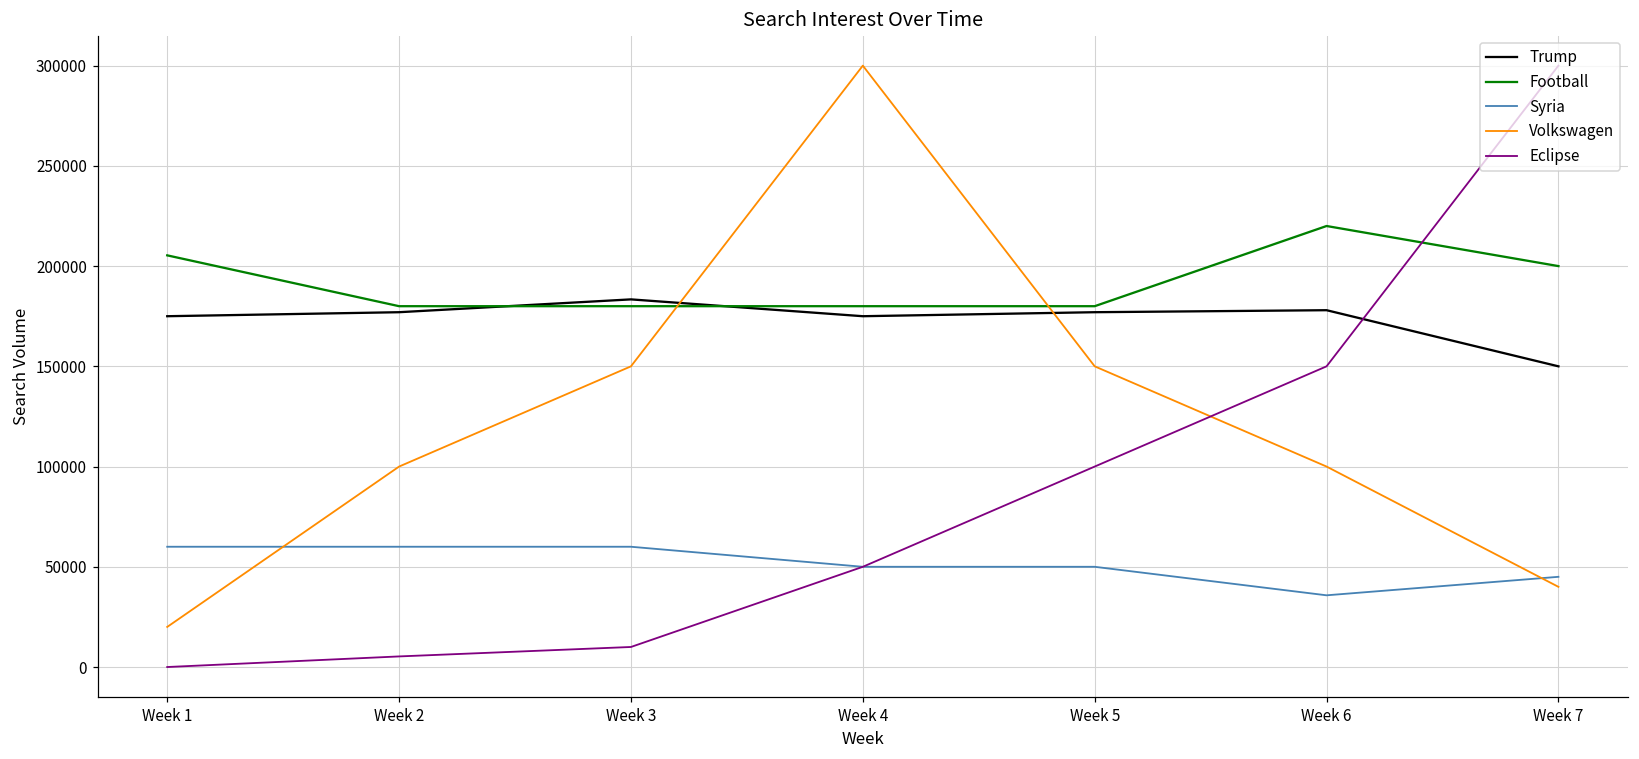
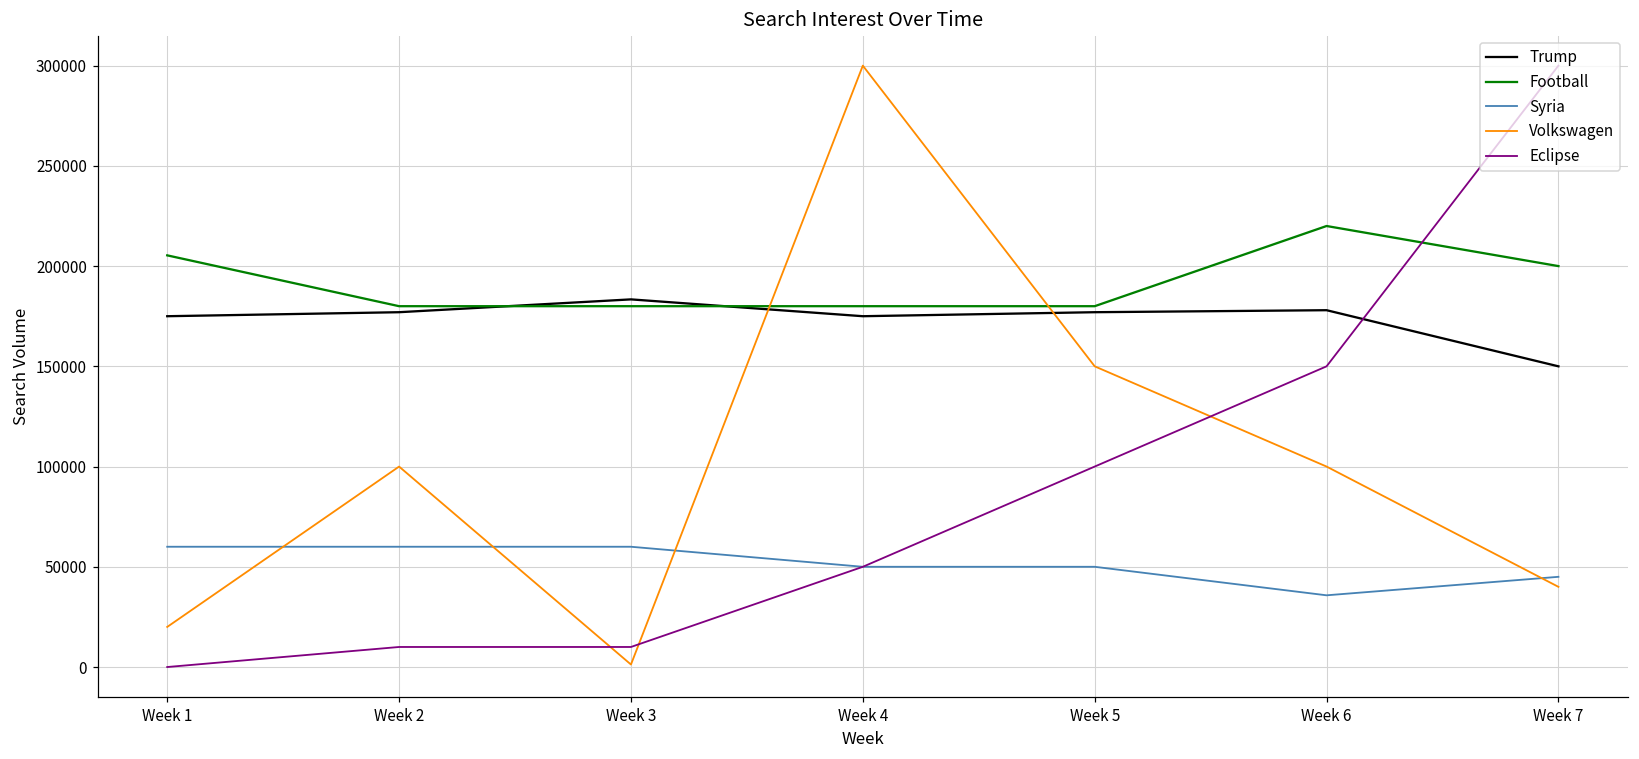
  {
    "Trump": {
      "Week 1": 175000,
      "Week 2": 177000,
      "Week 3": 183000,
      "Week 4": 175000,
      "Week 5": 177000,
      "Week 6": 178000,
      "Week 7": 150000
    },
    "Football": {
      "Week 1": 205000,
      "Week 2": 180000,
      "Week 3": 180000,
      "Week 4": 180000,
      "Week 5": 180000,
      "Week 6": 220000,
      "Week 7": 200000
    },
    "Syria": {
      "Week 1": 60000,
      "Week 2": 60000,
      "Week 3": 60000,
      "Week 5": 50000,
      "Week 6": 36000,
      "Week 7": 45000
    },
    "Volkswagen": {
      "Week 1": 20000,
      "Week 2": 100000,
-     "Week 3": 150000,
+     "Week 3": 1000,
      "Week 4": 300000,
      "Week 5": 150000,
      "Week 6": 100000,
      "Week 7": 40000
    },
    "Eclipse": {
      "Week 1": 0,
-     "Week 2": 5000,
+     "Week 2": 10000,
      "Week 3": 10000,
      "Week 5": 100000,
      "Week 6": 150000
    }
  }
